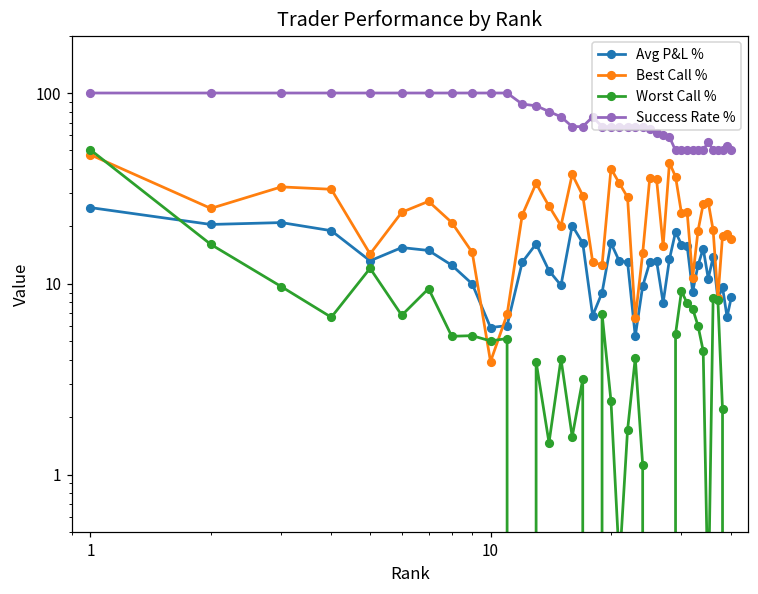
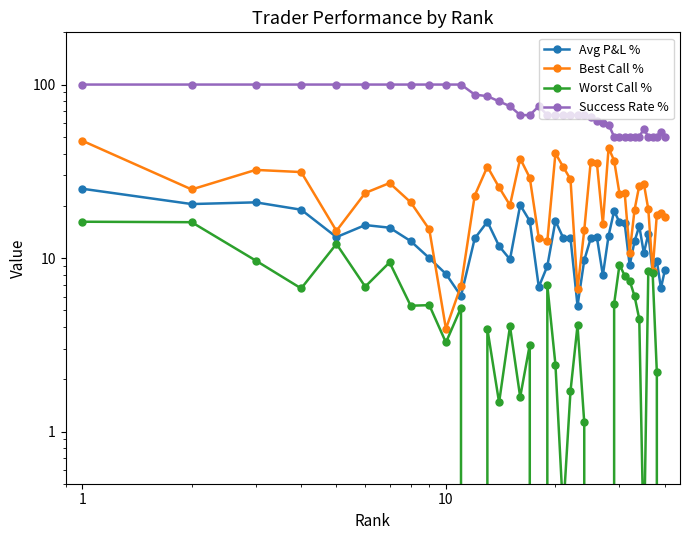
  {
    "Avg P&L %": {
      "1": 25,
-     "10": 5.9
+     "10": 8
    },
    "Best Call %": {
      "1": 47,
      "10": 3.9
    },
    "Worst Call %": {
-     "1": 50,
-     "10": 5.0
+     "1": 16,
+     "10": 3.3
    },
    "Success Rate %": {
      "1": 100,
      "10": 100
    }
  }
